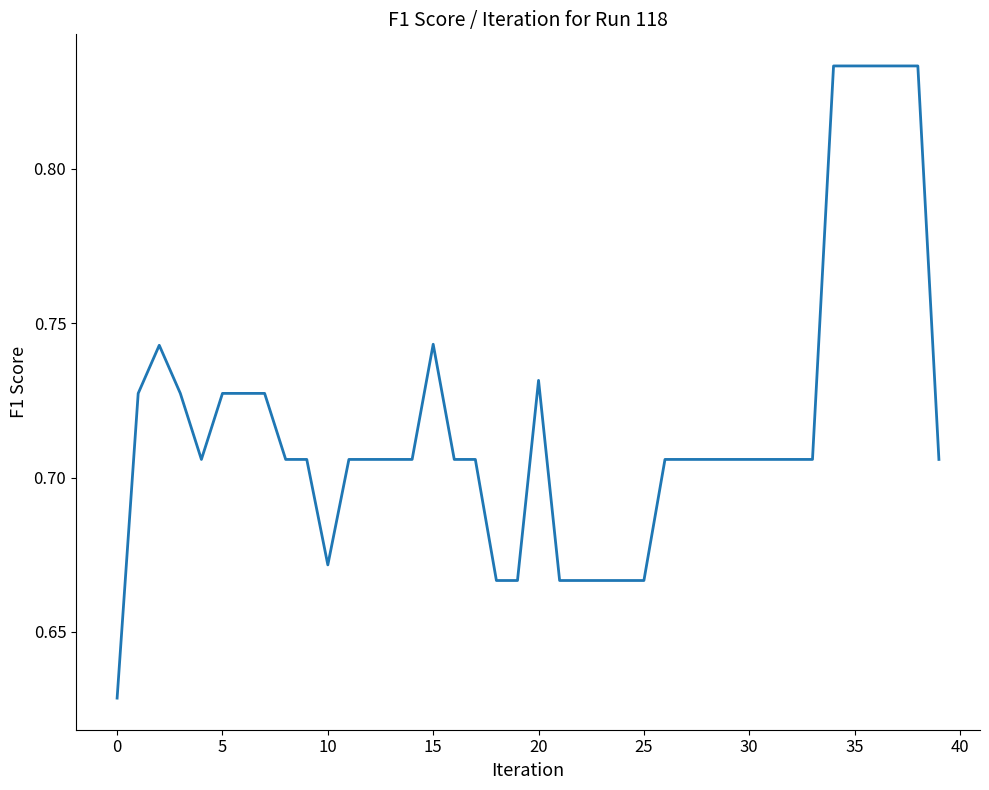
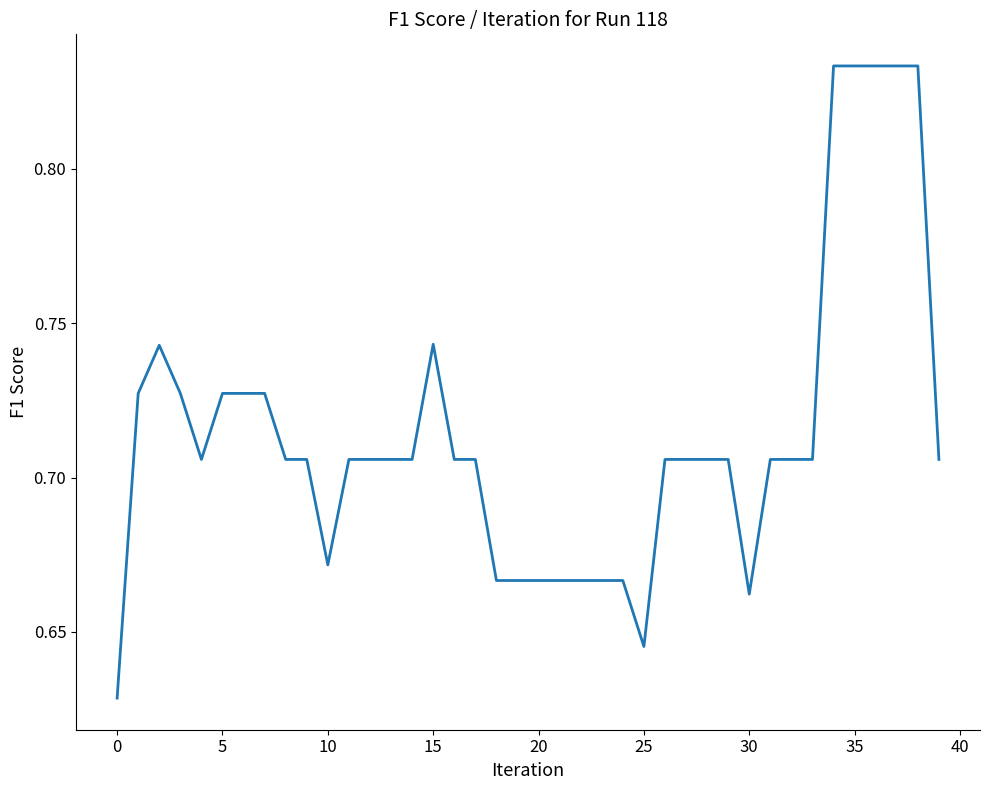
  {
    "0": 0.629,
    "5": 0.727,
    "10": 0.672,
    "15": 0.743,
-   "20": 0.731,
-   "25": 0.667,
-   "30": 0.706,
+   "20": 0.667,
+   "25": 0.645,
+   "30": 0.662,
    "35": 0.833
  }
